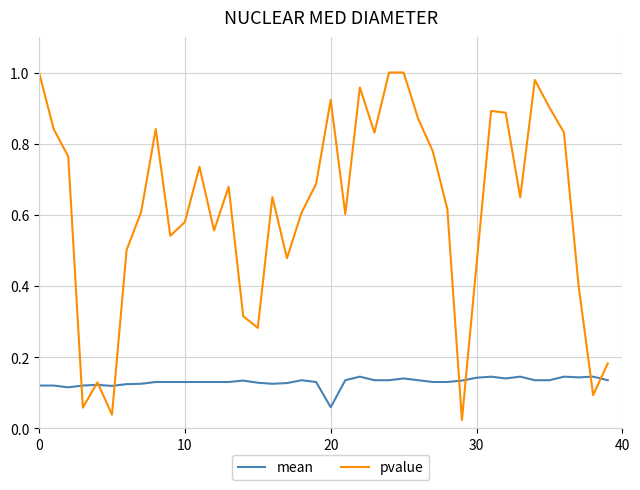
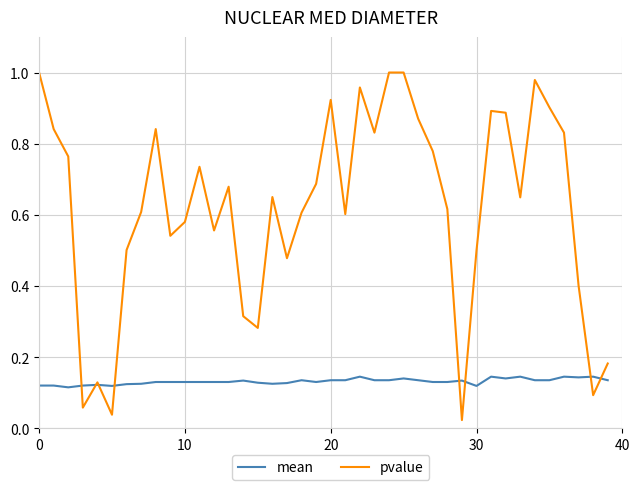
  {
    "mean": {
      "0": 0.12,
      "10": 0.13,
-     "20": 0.06,
-     "30": 0.14
+     "20": 0.14,
+     "30": 0.12
    },
    "pvalue": {
      "0": 1.00,
      "10": 0.58,
      "20": 0.92,
-     "30": 0.46
+     "30": 0.50
    }
  }
